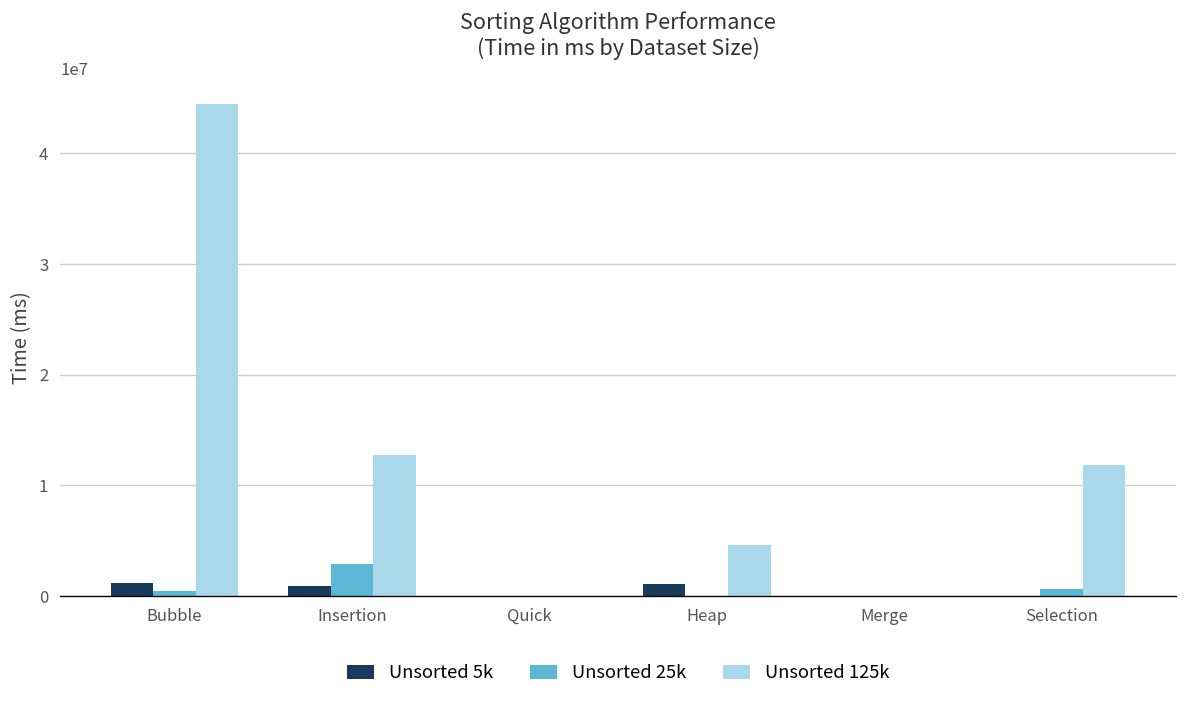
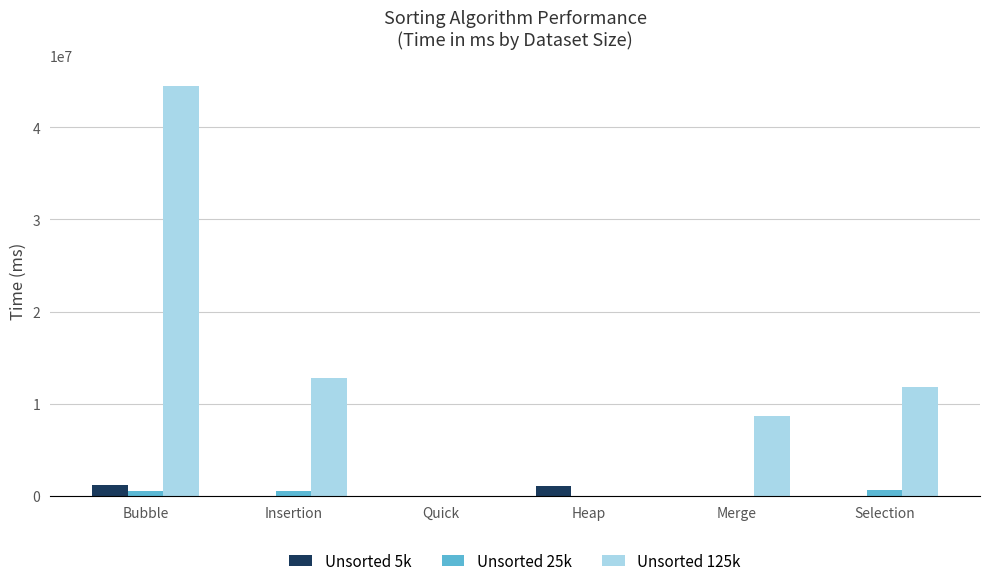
  {
    "Unsorted 5k": {
      "Bubble": 1000000,
-     "Insertion": 1000000,
+     "Insertion": 0,
      "Heap": 1000000
    },
    "Unsorted 25k": {
      "Bubble": 1000000,
-     "Insertion": 3000000,
+     "Insertion": 1000000,
      "Selection": 1000000
    },
    "Unsorted 125k": {
      "Bubble": 44000000,
      "Insertion": 13000000,
-     "Heap": 5000000,
-     "Merge": 0,
+     "Heap": 0,
+     "Merge": 9000000,
      "Selection": 12000000
    }
  }
